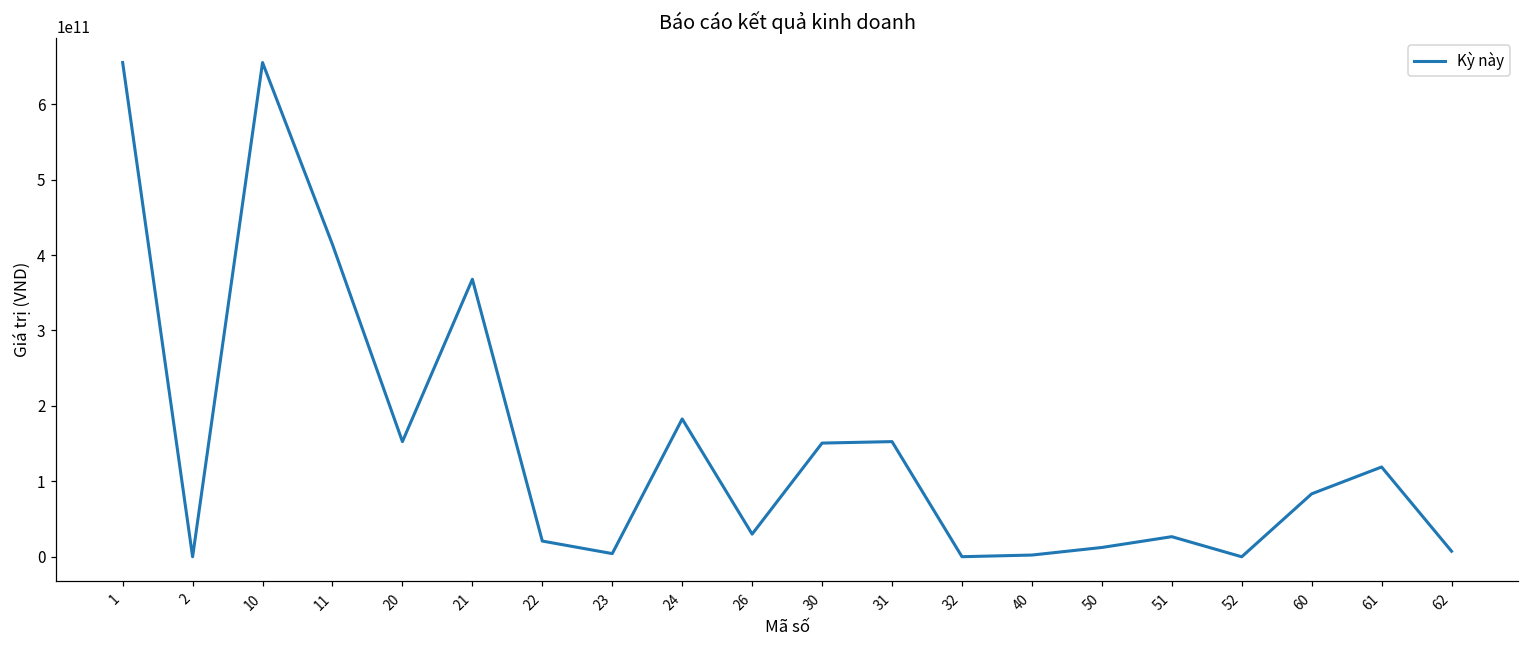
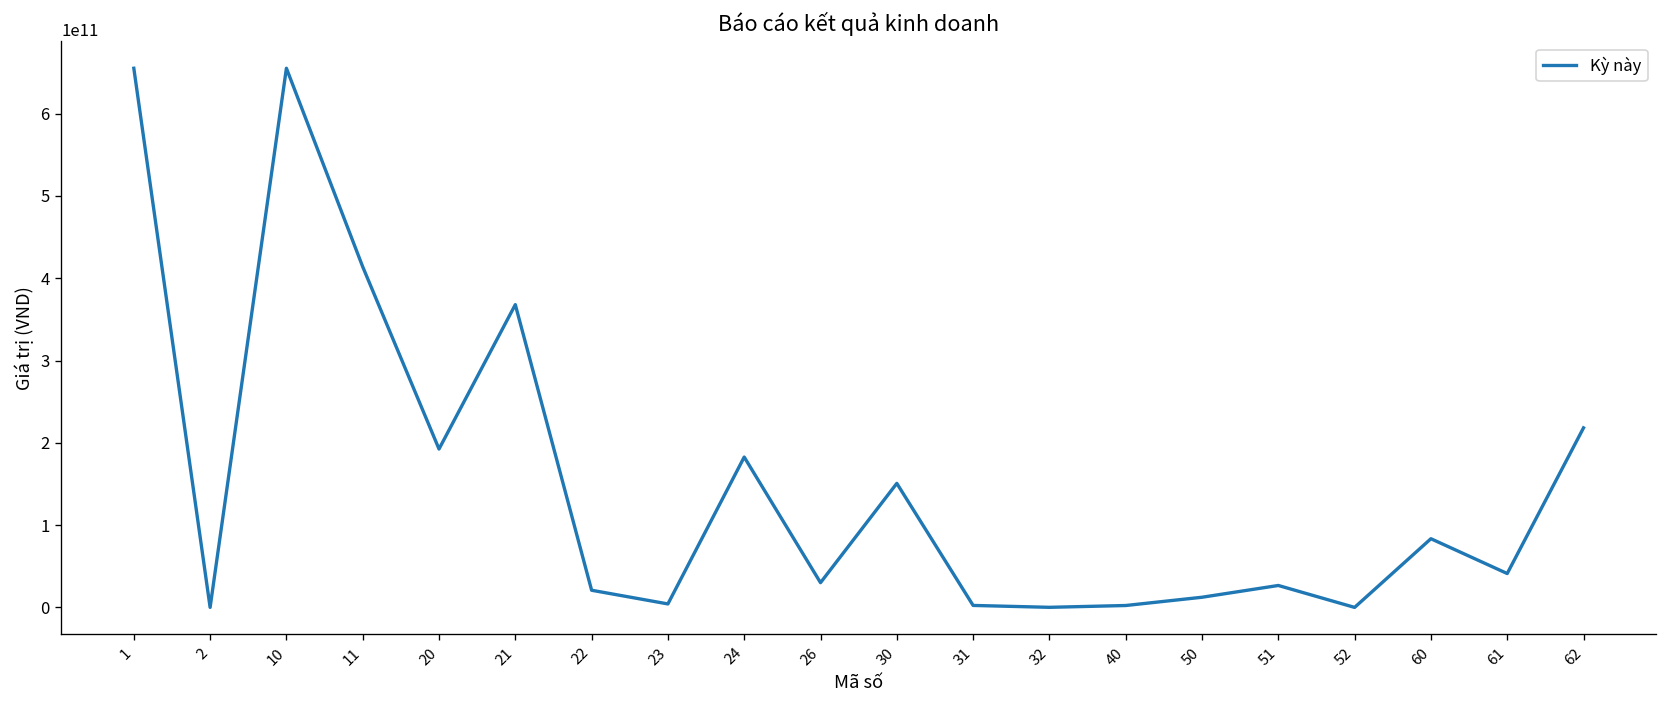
  {
    "1": 660000000000,
    "2": 0,
    "10": 660000000000,
    "11": 410000000000,
-   "20": 150000000000,
+   "20": 190000000000,
    "21": 370000000000,
    "22": 20000000000,
    "23": 0,
    "24": 180000000000,
    "26": 30000000000,
    "30": 150000000000,
-   "31": 150000000000,
+   "31": 0,
    "32": 0,
    "40": 0,
    "50": 10000000000,
    "51": 30000000000,
    "52": 0,
    "60": 80000000000,
-   "61": 120000000000,
-   "62": 10000000000
+   "61": 40000000000,
+   "62": 220000000000
  }
